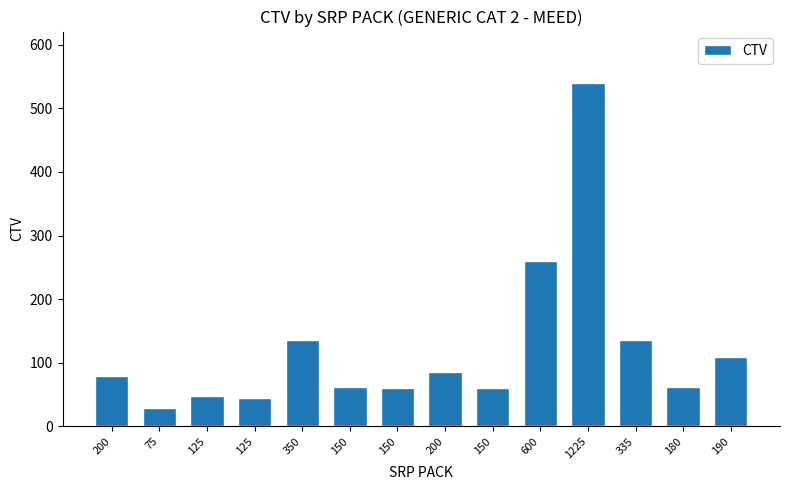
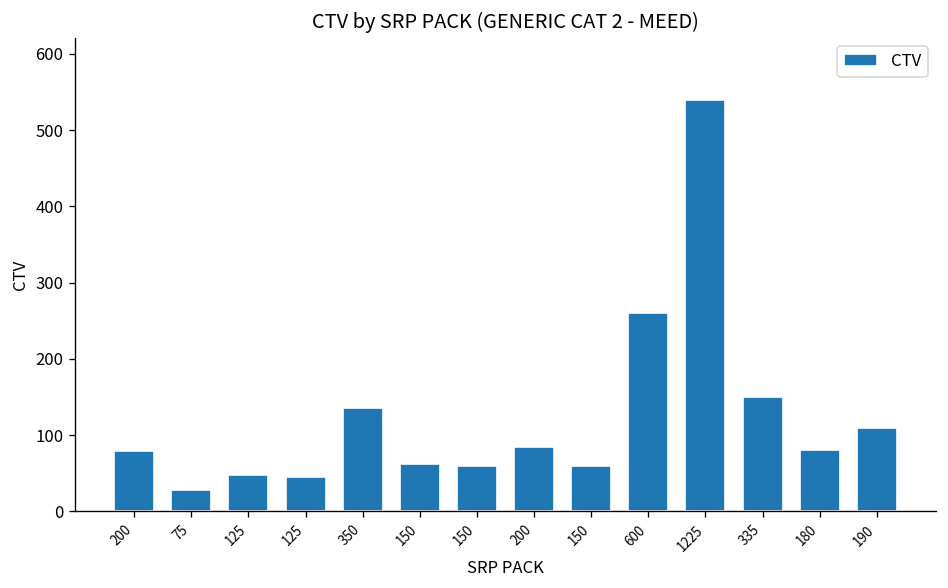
  {
    "75": 30,
    "350": 140,
    "600": 260,
    "1225": 540,
-   "335": 140,
-   "180": 60,
+   "335": 150,
+   "180": 80,
    "190": 110
  }
